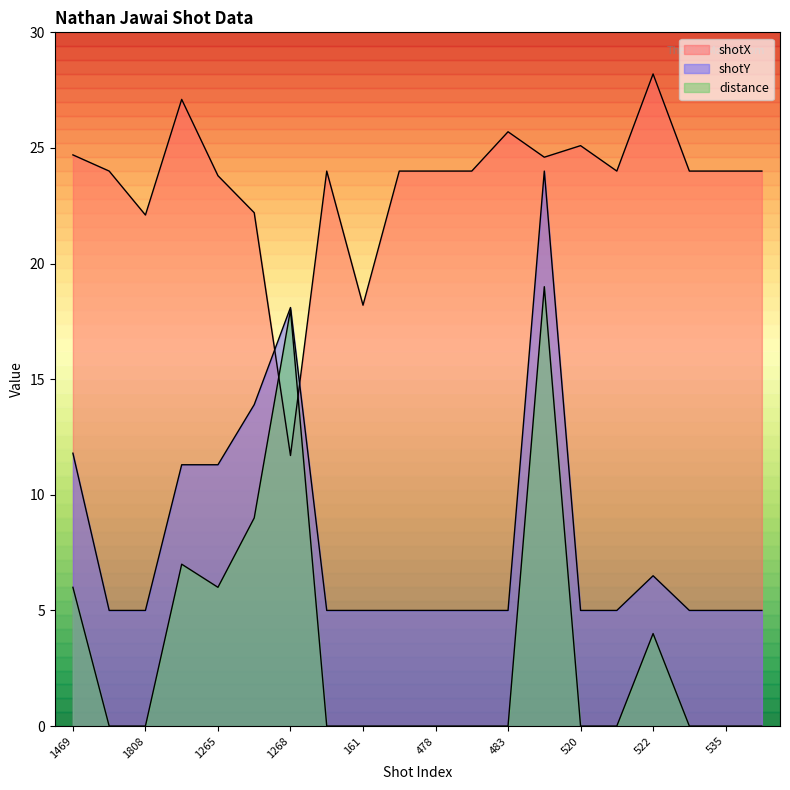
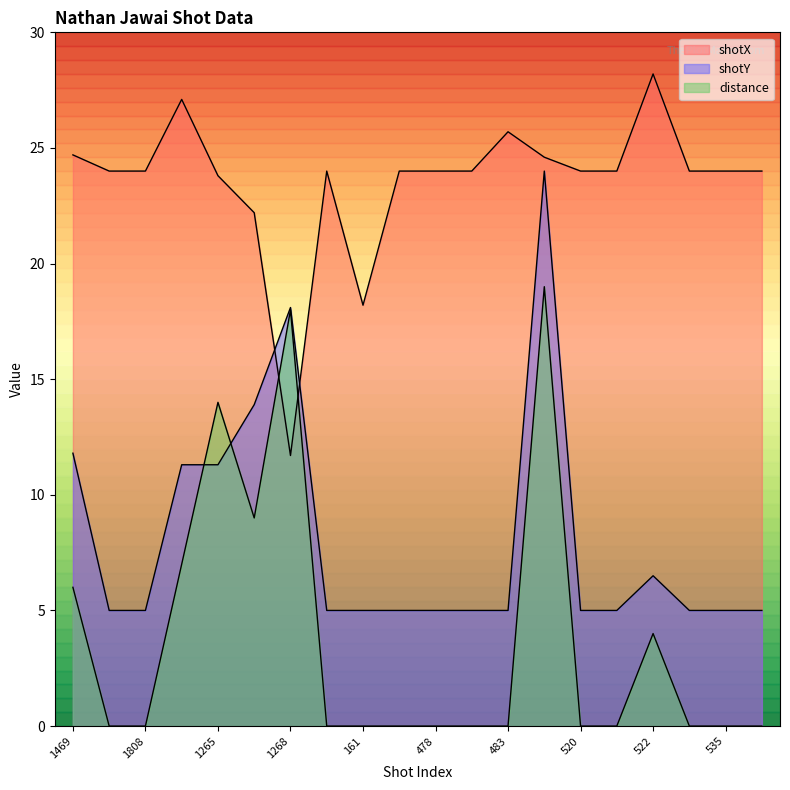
  {
    "shotX": {
      "1469": 24.7,
-     "1808": 22.1,
+     "1808": 24.0,
      "1265": 23.8,
      "1268": 11.7,
      "161": 18.2,
      "478": 24.0,
      "483": 25.7,
-     "520": 25.1,
+     "520": 24.0,
      "522": 28.2,
      "535": 24.0
    },
    "shotY": {
      "1469": 11.8,
      "1808": 5.0,
      "1265": 11.3,
      "161": 5.0,
      "478": 5.0,
      "483": 5.0,
      "520": 5.0,
      "522": 6.5,
      "535": 5.0
    },
    "distance": {
      "1469": 6,
      "1808": 0,
-     "1265": 6,
+     "1265": 14,
      "161": 0,
      "478": 0,
      "483": 0,
      "520": 0,
      "522": 4,
      "535": 0
    }
  }
